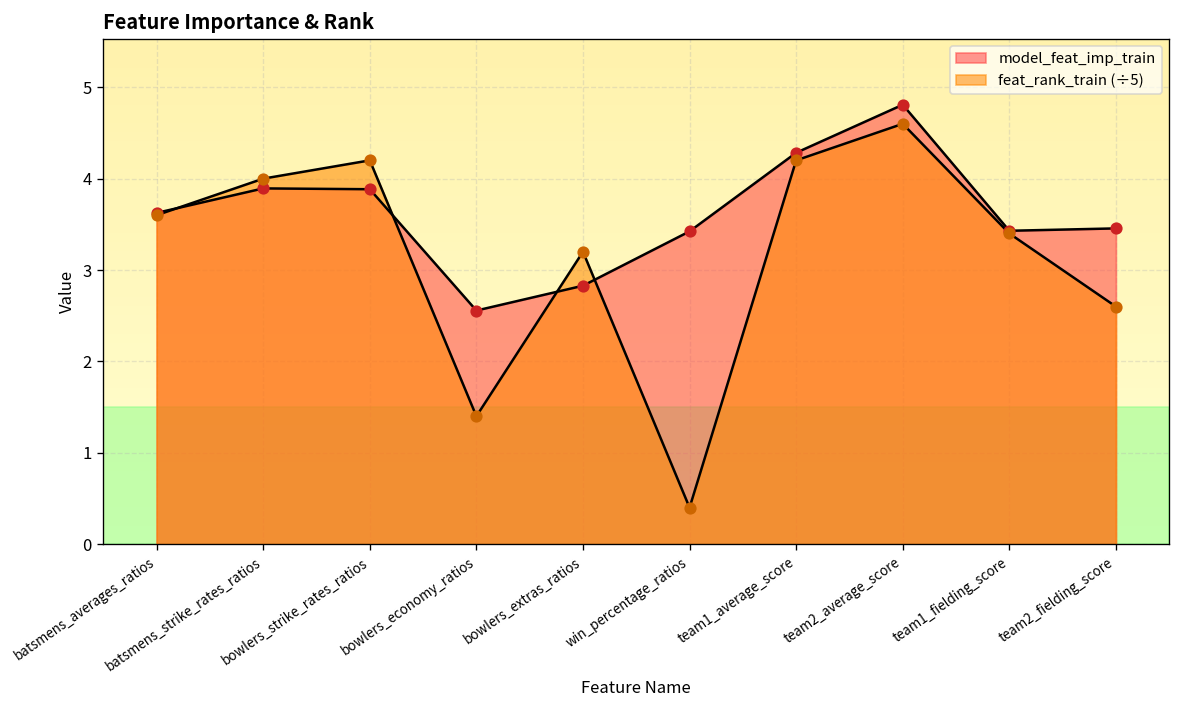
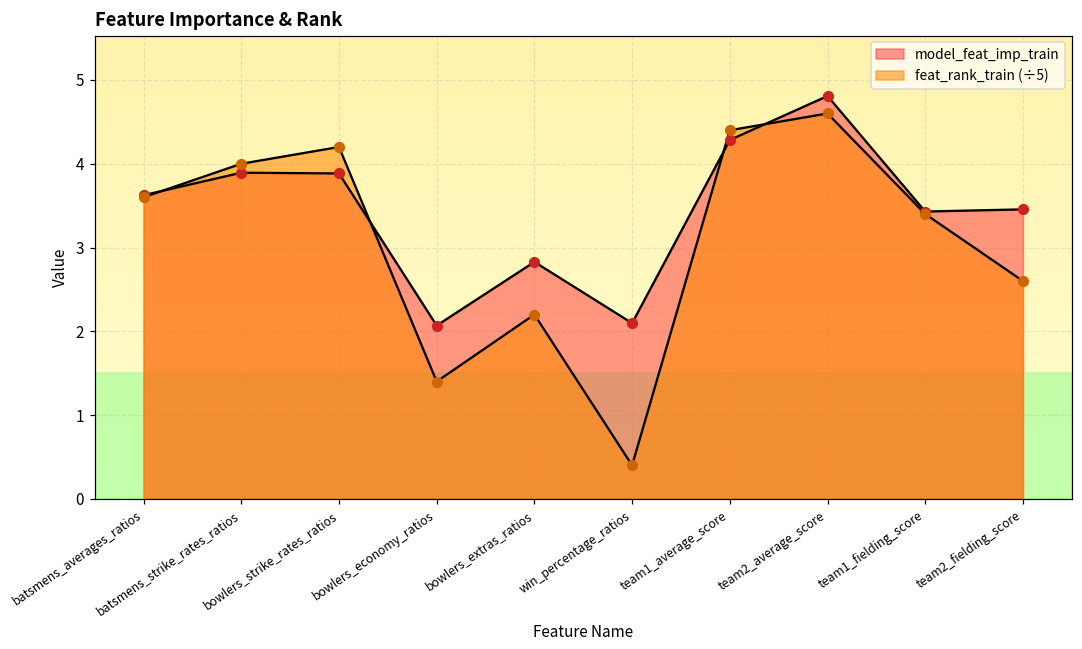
  {
    "model_feat_imp_train": {
      "batsmens_strike_rates_ratios": 3.9,
      "bowlers_strike_rates_ratios": 3.9,
-     "bowlers_economy_ratios": 2.6,
+     "bowlers_economy_ratios": 2.1,
      "bowlers_extras_ratios": 2.8,
-     "win_percentage_ratios": 3.4,
+     "win_percentage_ratios": 2.1,
      "team1_average_score": 4.3,
      "team2_average_score": 4.8,
      "team2_fielding_score": 3.5
    },
    "feat_rank_train (÷5)": {
      "batsmens_strike_rates_ratios": 4.0,
      "bowlers_strike_rates_ratios": 4.2,
-     "bowlers_extras_ratios": 3.2,
-     "team1_average_score": 4.2,
+     "bowlers_extras_ratios": 2.2,
+     "team1_average_score": 4.4,
      "team2_average_score": 4.6,
      "team2_fielding_score": 2.6
    }
  }
